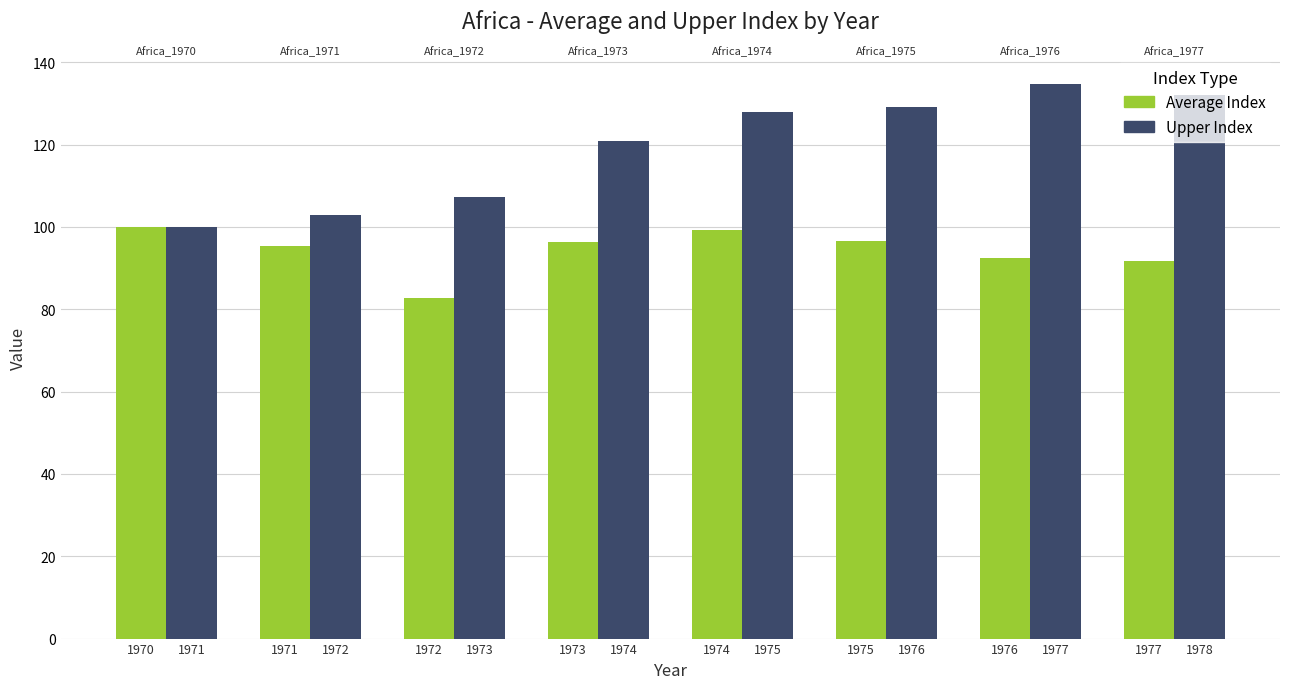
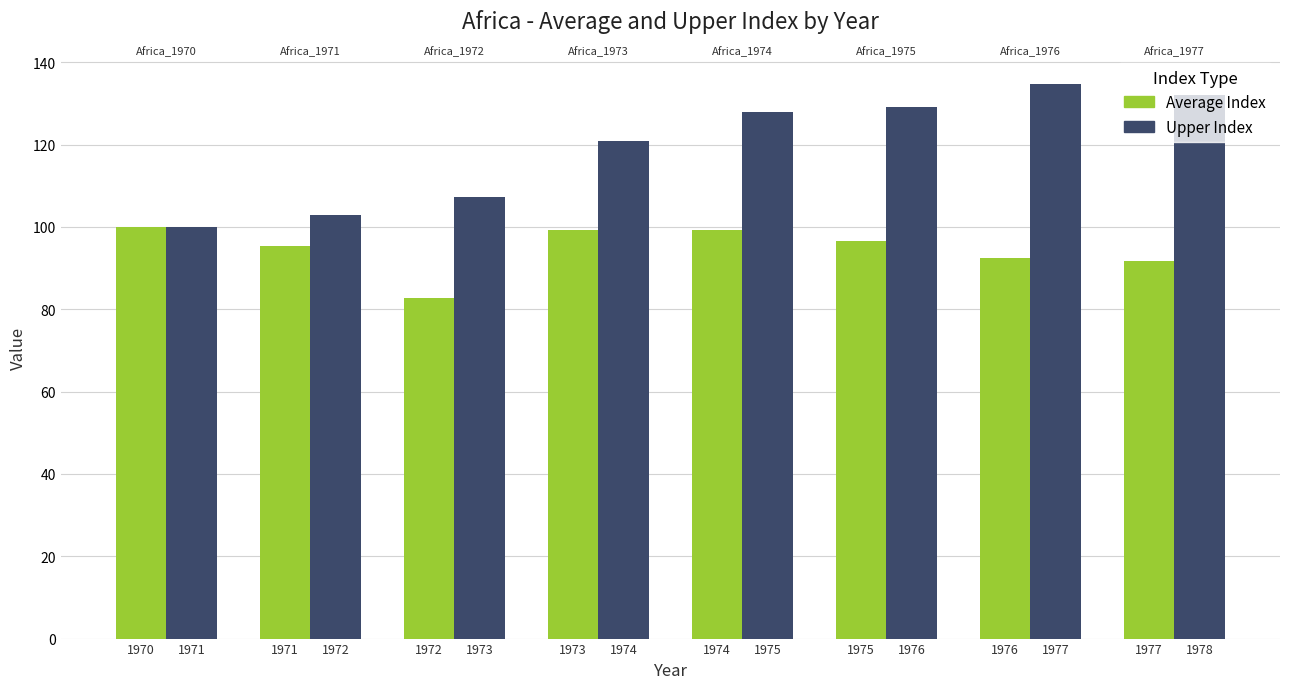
  {
    "Average Index": {
      "1970": 100,
      "1971": 95,
      "1972": 83,
-     "1973": 96,
+     "1973": 99,
      "1974": 99,
      "1975": 97,
      "1976": 92,
      "1977": 92
    },
    "Upper Index": {
      "1971": 100,
      "1972": 103,
      "1973": 107,
      "1974": 121,
      "1975": 128,
      "1976": 129,
      "1977": 135
    }
  }
